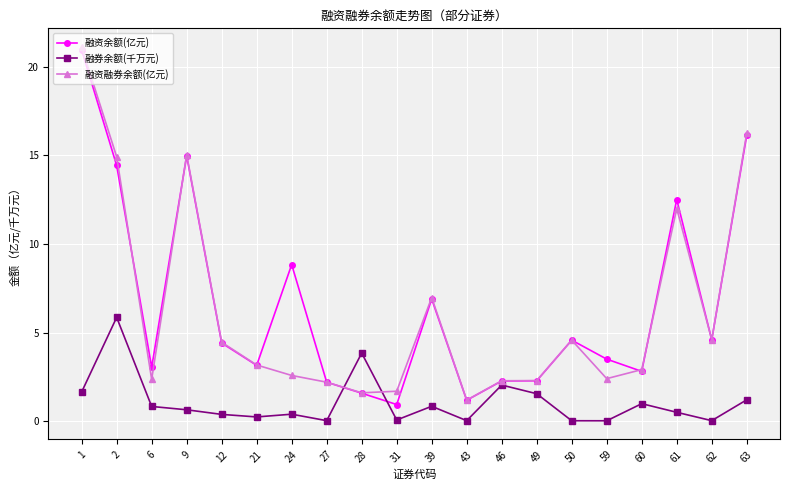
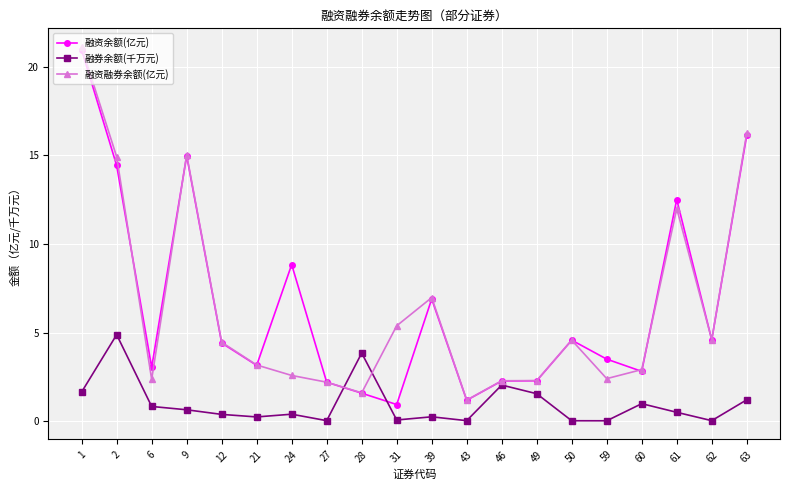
  {
    "融资余额(亿元)": {
      "2": 14.4,
      "6": 3.0,
      "24": 8.8,
      "31": 0.9,
      "59": 3.5,
      "61": 12.5
    },
    "融券余额(千万元)": {
      "1": 1.6,
-     "2": 5.9,
+     "2": 4.9,
      "6": 0.8,
      "9": 0.6,
      "12": 0.4,
      "21": 0.2,
      "24": 0.4,
      "27": 0.0,
      "28": 3.8,
      "31": 0.1,
-     "39": 0.8,
+     "39": 0.2,
      "43": 0.0,
      "46": 2.0,
      "49": 1.6,
      "50": 0.0,
      "59": 0.0,
      "60": 1.0,
      "61": 0.5,
      "62": 0.0,
      "63": 1.2
    },
    "融资融券余额(亿元)": {
      "2": 14.9,
      "6": 2.4,
      "24": 2.6,
-     "31": 1.7,
+     "31": 5.4,
      "59": 2.4,
      "61": 12.0
    }
  }
